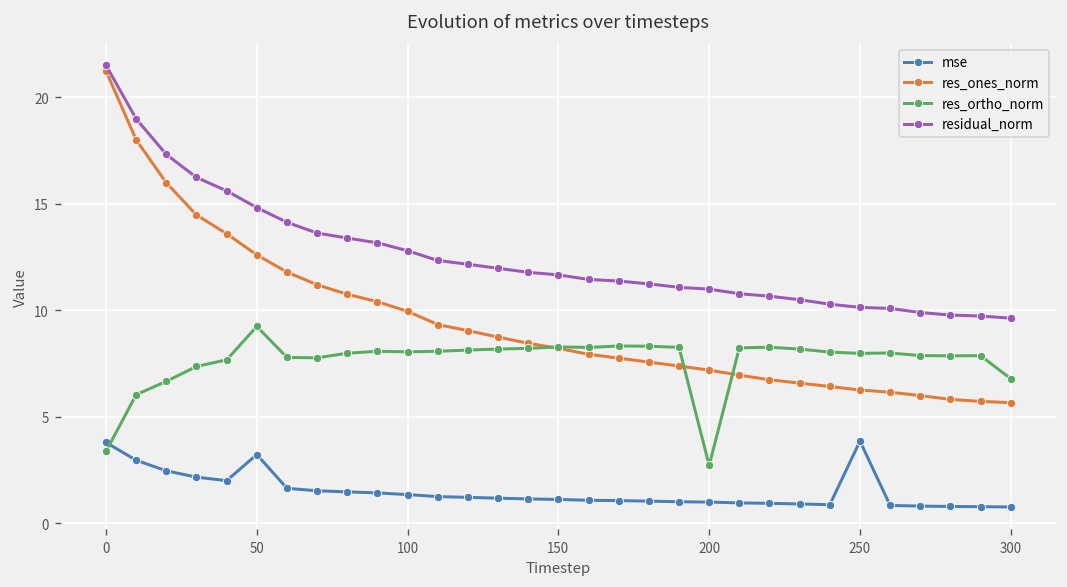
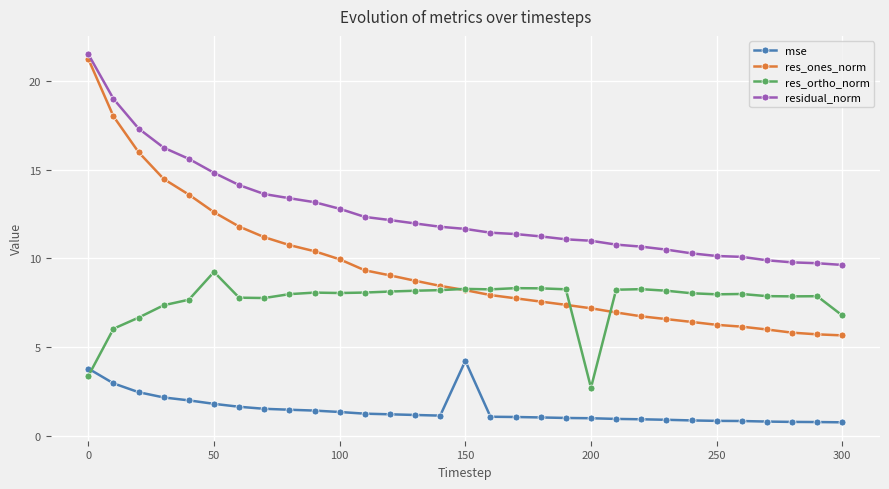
  {
    "mse": {
      "0": 3.8,
-     "50": 3.2,
+     "50": 1.8,
      "100": 1.3,
-     "150": 1.1,
+     "150": 4.2,
      "200": 1.0,
-     "250": 3.9,
+     "250": 0.8,
      "300": 0.8
    },
    "res_ones_norm": {
      "0": 21.2,
      "50": 12.6,
      "100": 9.9,
      "200": 7.2,
      "250": 6.3,
      "300": 5.7
    },
    "res_ortho_norm": {
      "0": 3.4,
      "50": 9.2,
      "100": 8.0,
      "200": 2.7,
      "250": 8.0,
      "300": 6.8
    },
    "residual_norm": {
      "0": 21.5,
      "50": 14.8,
      "100": 12.8,
      "150": 11.7,
      "200": 11.0,
      "250": 10.1,
      "300": 9.6
    }
  }
